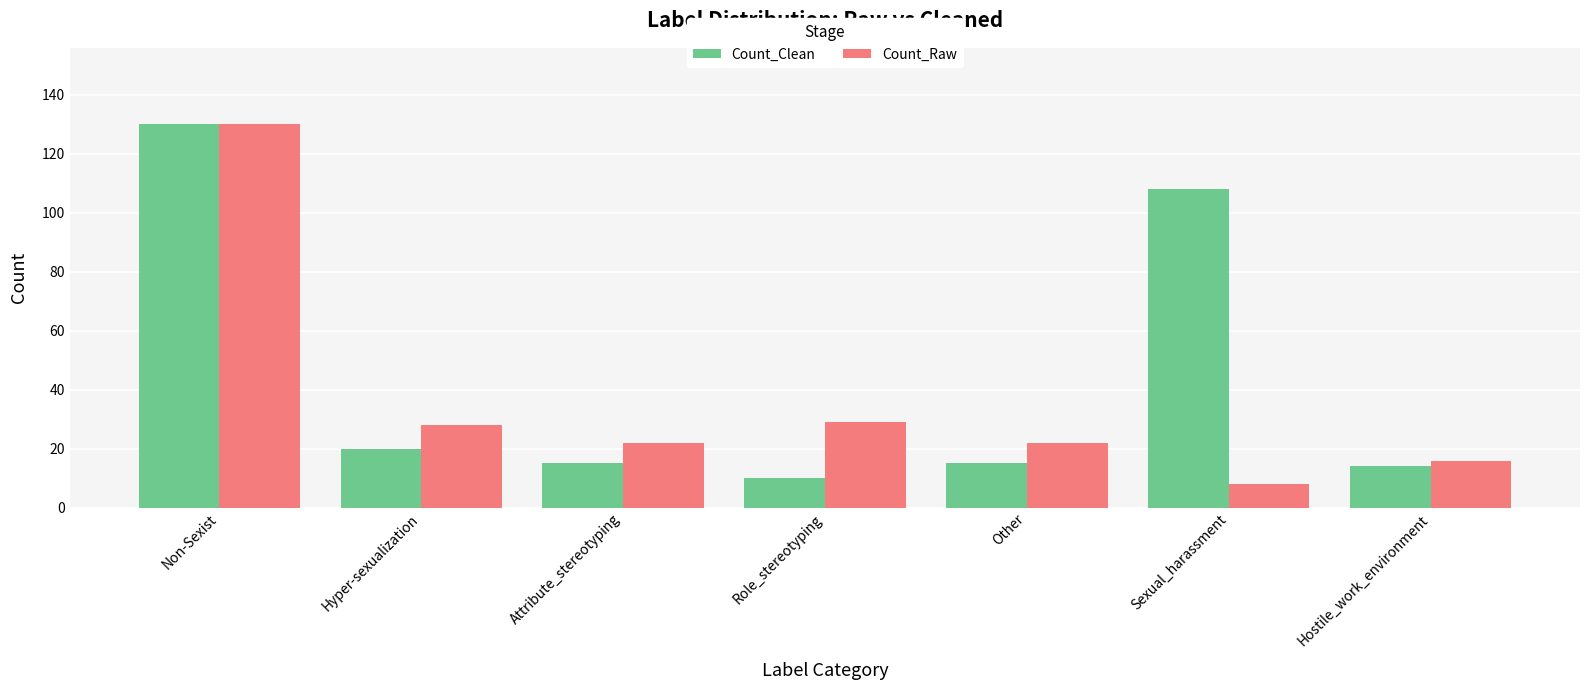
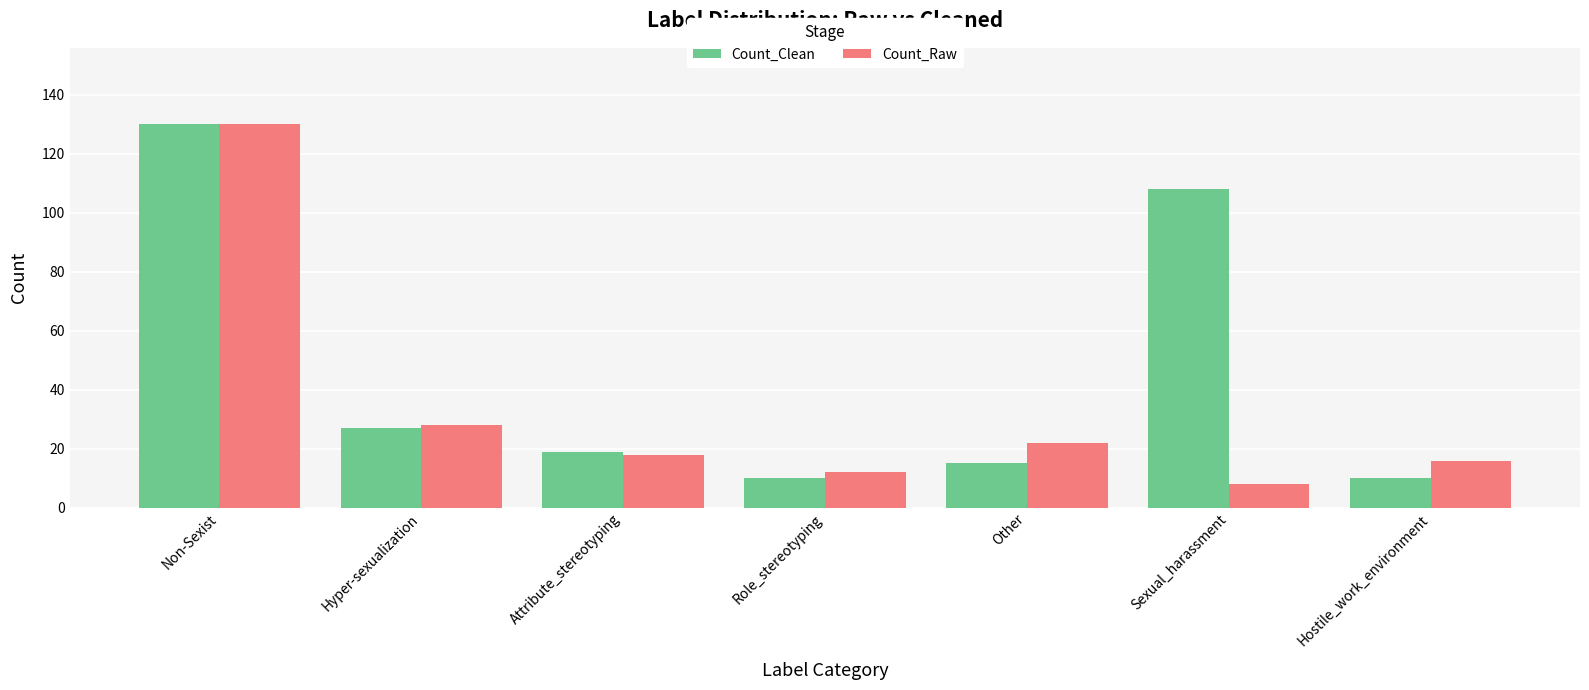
  {
    "Count_Clean": {
      "Non-Sexist": 130,
-     "Hyper-sexualization": 20,
-     "Attribute_stereotyping": 15,
+     "Hyper-sexualization": 27,
+     "Attribute_stereotyping": 19,
      "Role_stereotyping": 10,
      "Other": 15,
      "Sexual_harassment": 108,
-     "Hostile_work_environment": 14
+     "Hostile_work_environment": 10
    },
    "Count_Raw": {
      "Non-Sexist": 130,
      "Hyper-sexualization": 28,
-     "Attribute_stereotyping": 22,
-     "Role_stereotyping": 29,
+     "Attribute_stereotyping": 18,
+     "Role_stereotyping": 12,
      "Other": 22,
      "Sexual_harassment": 8,
      "Hostile_work_environment": 16
    }
  }
